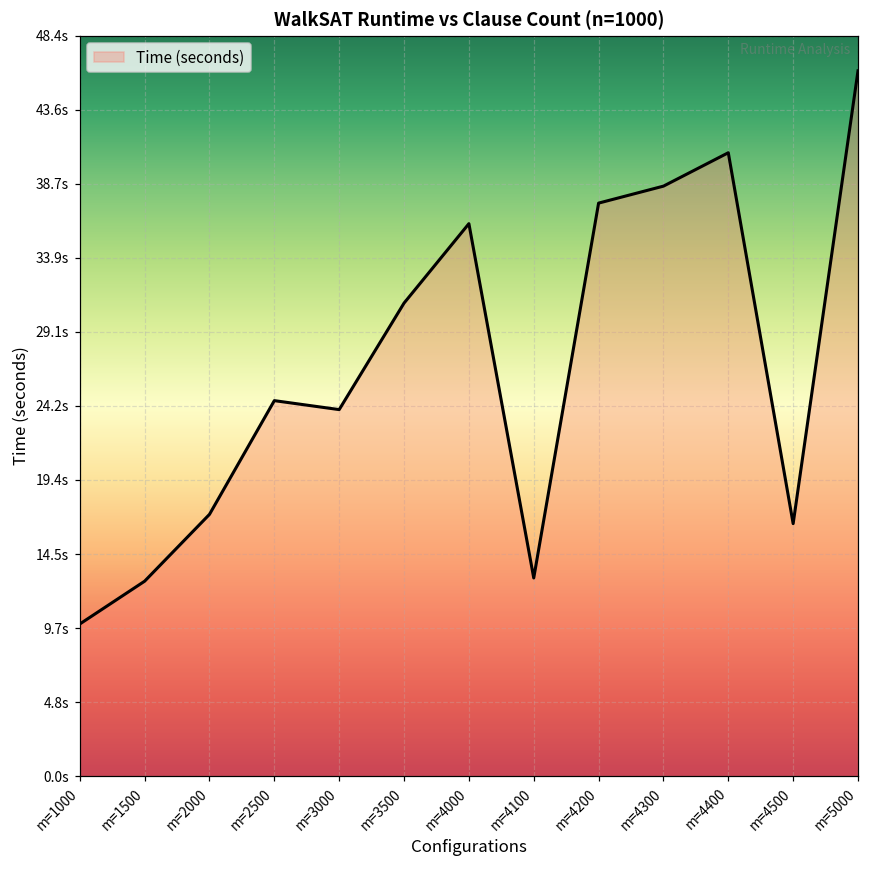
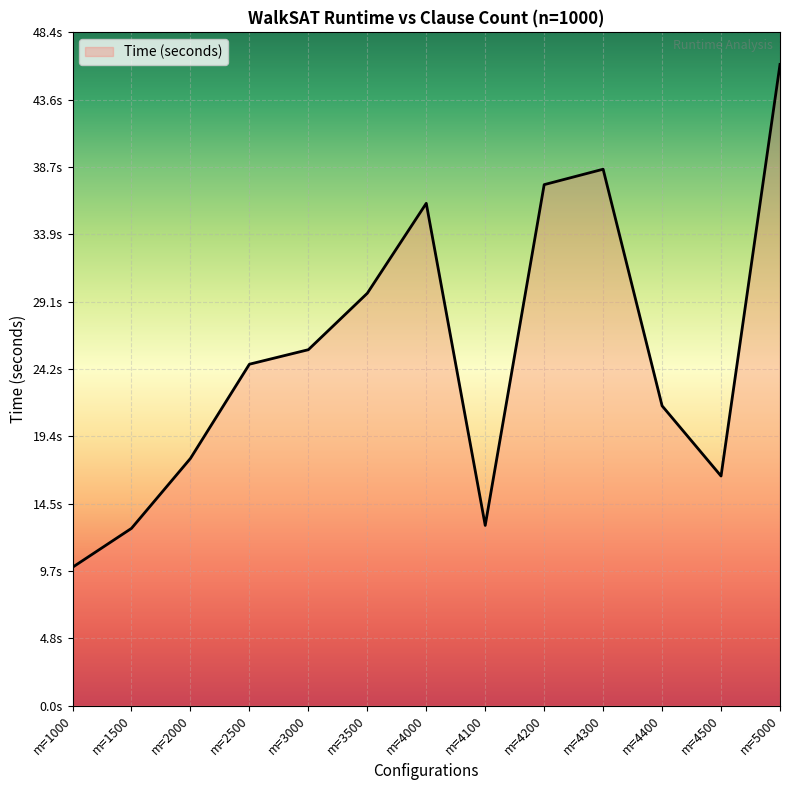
  {
    "m=1000": "10.0s",
    "m=1500": "12.8s",
-   "m=2000": "17.1s",
+   "m=2000": "17.8s",
    "m=2500": "24.6s",
-   "m=3000": "24.0s",
-   "m=3500": "30.9s",
+   "m=3000": "25.6s",
+   "m=3500": "29.7s",
    "m=4000": "36.1s",
    "m=4100": "13.0s",
    "m=4200": "37.5s",
    "m=4300": "38.6s",
-   "m=4400": "40.8s",
+   "m=4400": "21.6s",
    "m=4500": "16.5s",
    "m=5000": "46.1s"
  }
